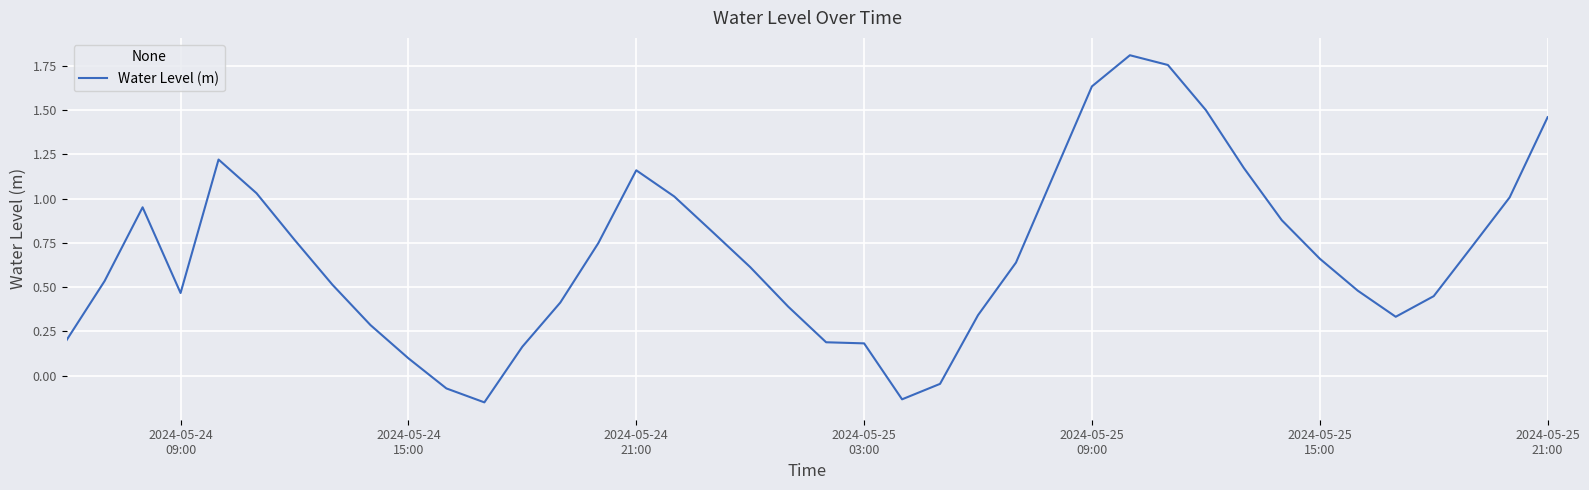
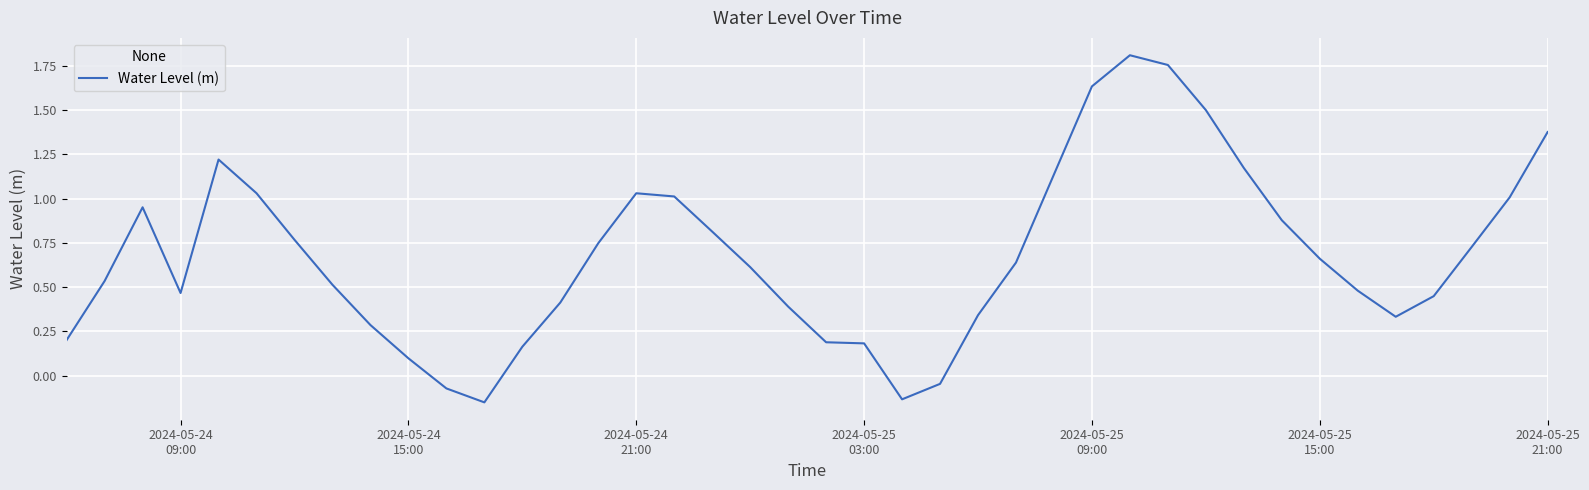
  {
    "2024-05-24 09:00": 0.47,
    "2024-05-24 15:00": 0.10,
-   "2024-05-24 21:00": 1.16,
+   "2024-05-24 21:00": 1.03,
    "2024-05-25 03:00": 0.18,
    "2024-05-25 09:00": 1.63,
    "2024-05-25 15:00": 0.66,
-   "2024-05-25 21:00": 1.46
+   "2024-05-25 21:00": 1.38
  }
